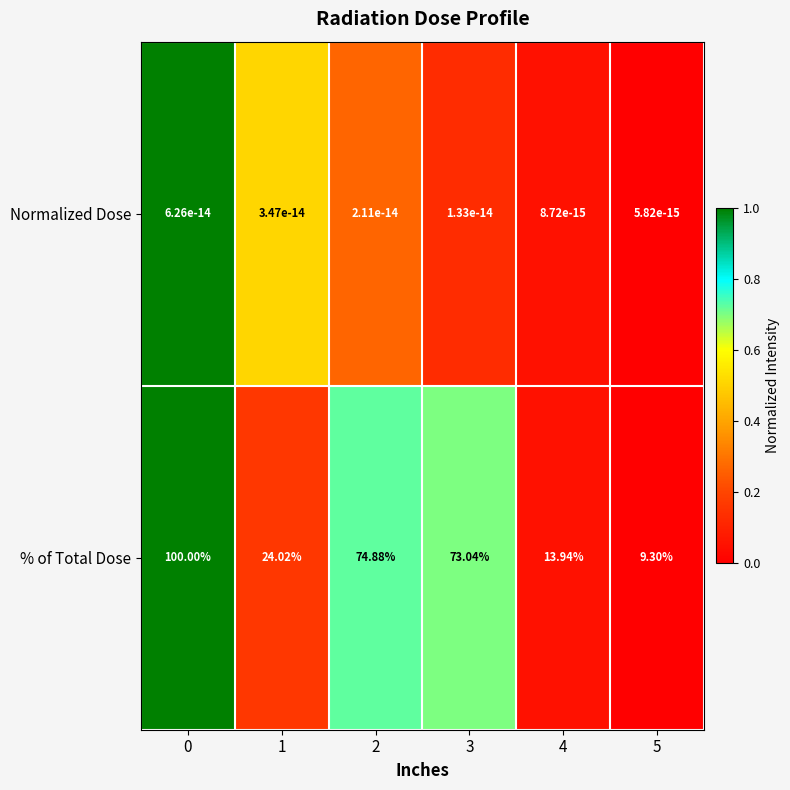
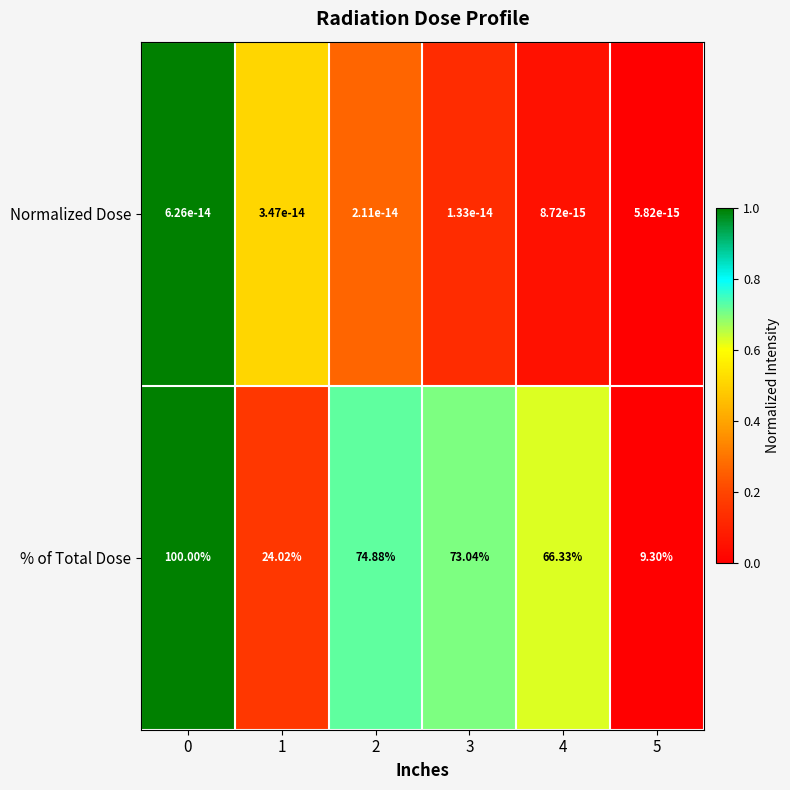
  {
    "Normalized Dose": {
      "0": "6.26e-14",
      "1": "3.47e-14",
      "2": "2.11e-14",
      "3": "1.33e-14",
      "4": "8.72e-15",
      "5": "5.82e-15"
    },
    "% of Total Dose": {
      "0": "100.00%",
      "1": "24.02%",
      "2": "74.88%",
      "3": "73.04%",
-     "4": "13.94%",
+     "4": "66.33%",
      "5": "9.30%"
    }
  }
